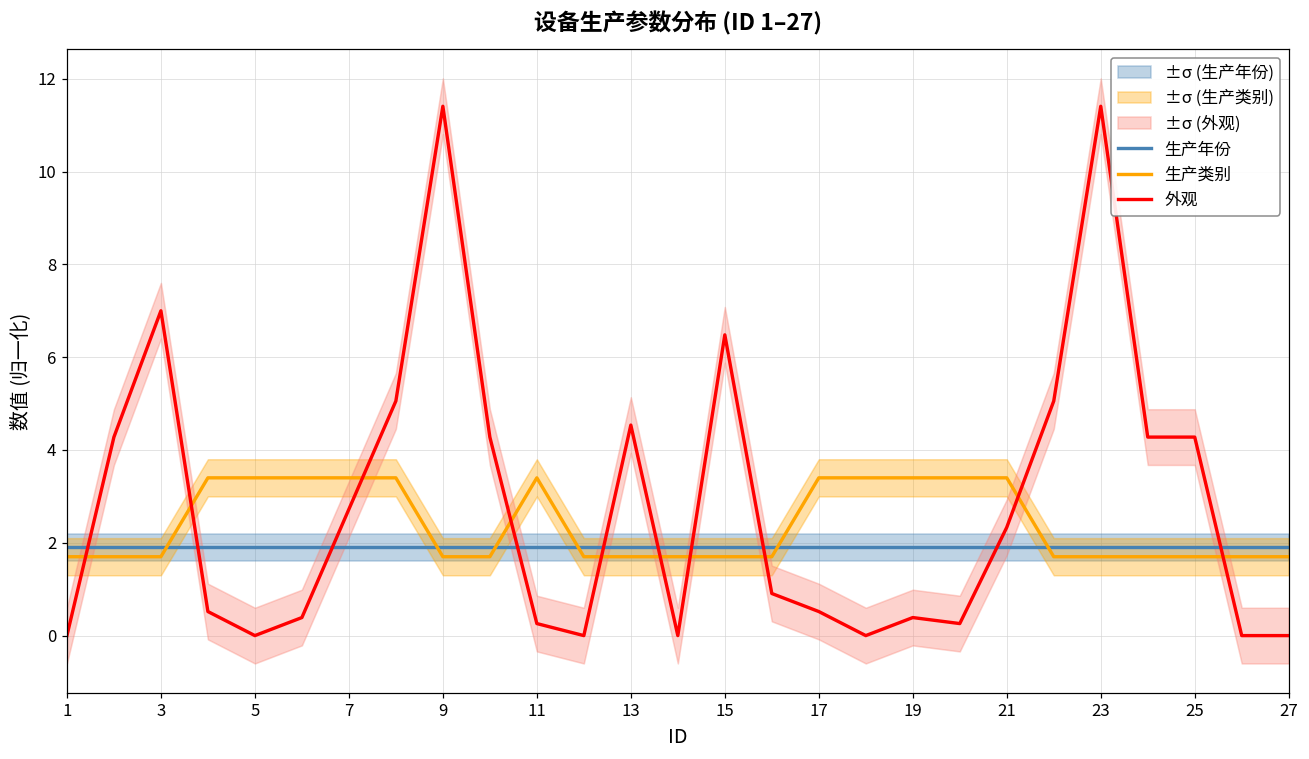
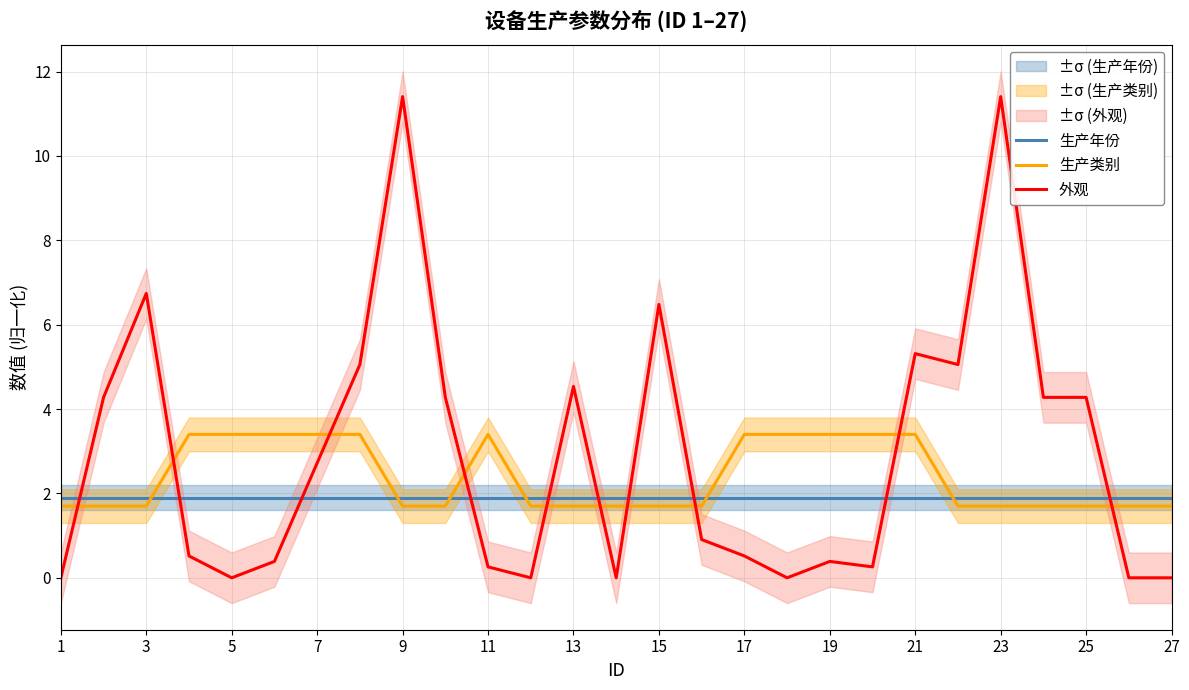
  {
    "外观": {
      "1": 0.0,
-     "3": 7.0,
+     "3": 6.7,
      "5": 0.0,
      "7": 2.7,
      "9": 11.4,
      "11": 0.3,
      "13": 4.5,
      "15": 6.5,
      "17": 0.5,
      "19": 0.4,
-     "21": 2.3,
+     "21": 5.3,
      "23": 11.4,
      "25": 4.3,
      "27": 0.0
    }
  }
